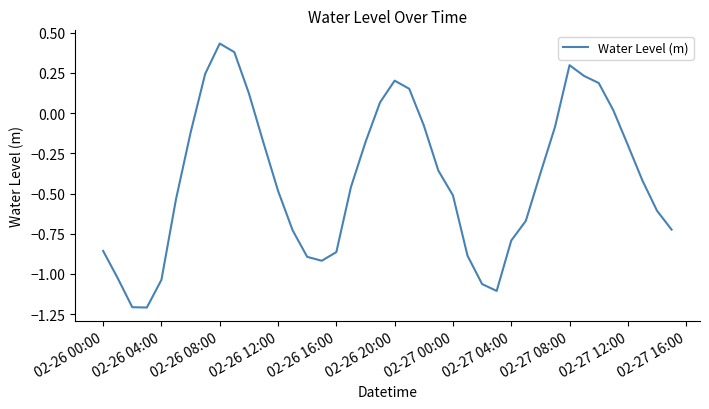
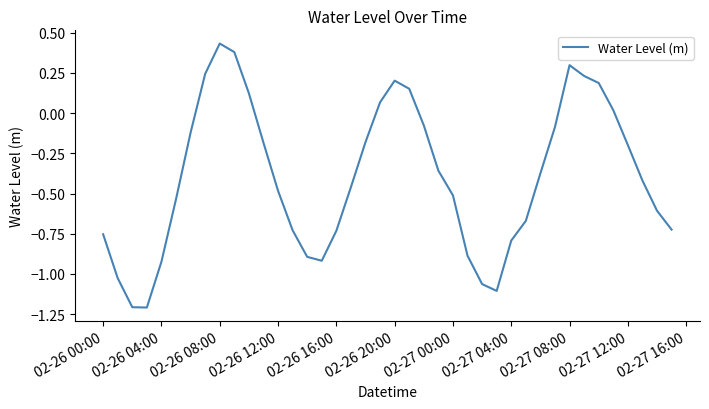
  {
-   "02-26 00:00": -0.86,
-   "02-26 04:00": -1.04,
+   "02-26 00:00": -0.75,
+   "02-26 04:00": -0.92,
    "02-26 08:00": 0.43,
    "02-26 12:00": -0.48,
-   "02-26 16:00": -0.86,
+   "02-26 16:00": -0.73,
    "02-26 20:00": 0.20,
    "02-27 00:00": -0.51,
    "02-27 04:00": -0.79,
    "02-27 08:00": 0.30,
    "02-27 12:00": -0.20
  }
